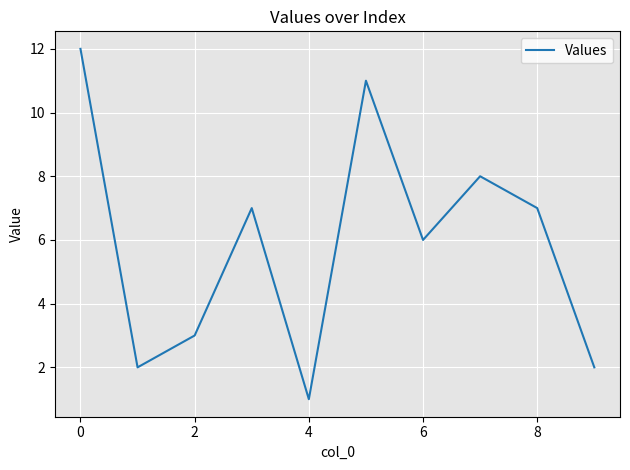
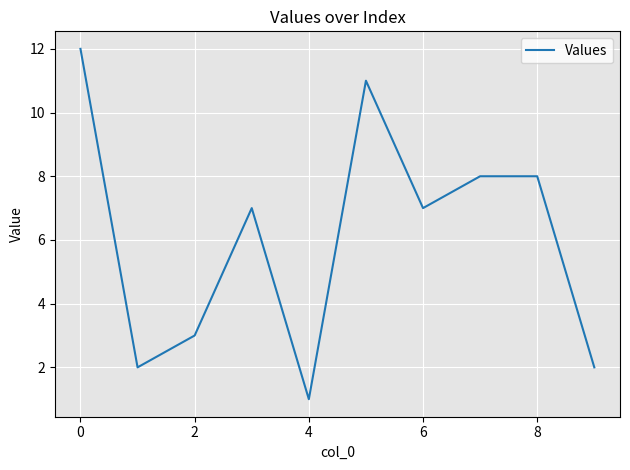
  {
    "0": 12,
    "2": 3,
    "4": 1,
-   "6": 6,
-   "8": 7
+   "6": 7,
+   "8": 8
  }
